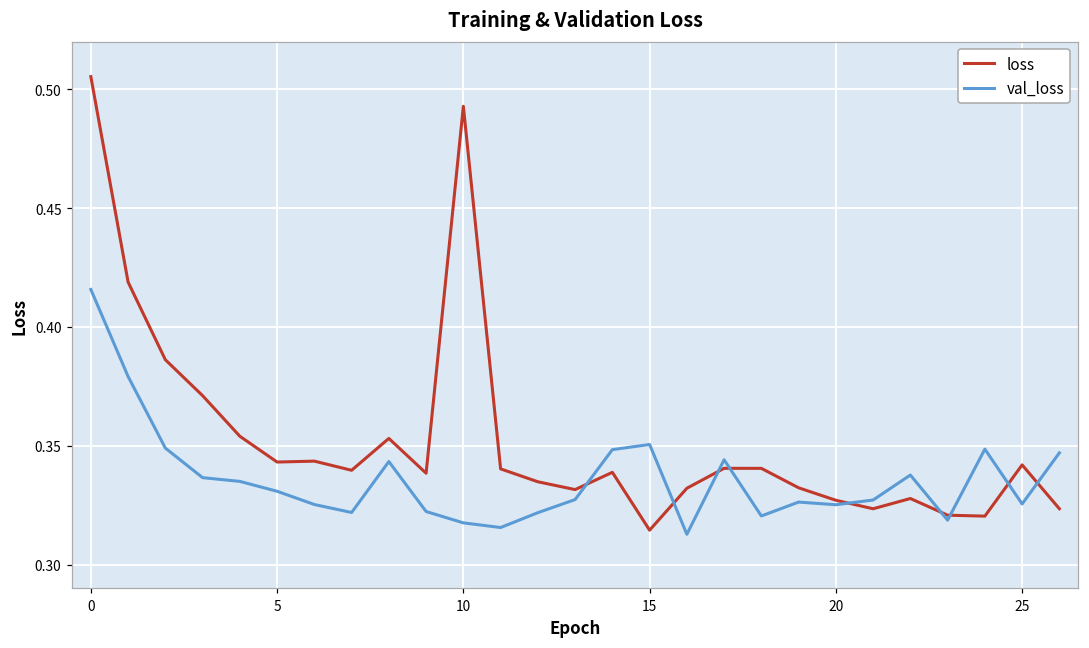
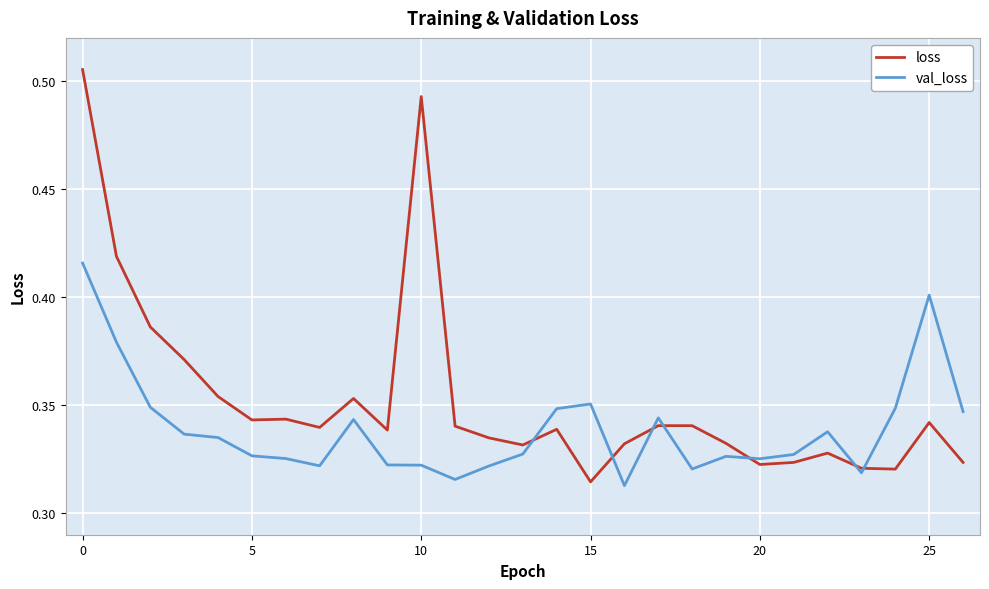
  {
    "loss": {
      "0": 0.505,
      "5": 0.343,
      "10": 0.493,
      "15": 0.314,
-     "20": 0.327,
+     "20": 0.323,
      "25": 0.342
    },
    "val_loss": {
      "0": 0.416,
-     "5": 0.331,
-     "10": 0.318,
+     "5": 0.327,
+     "10": 0.322,
      "15": 0.351,
      "20": 0.325,
-     "25": 0.325
+     "25": 0.401
    }
  }
